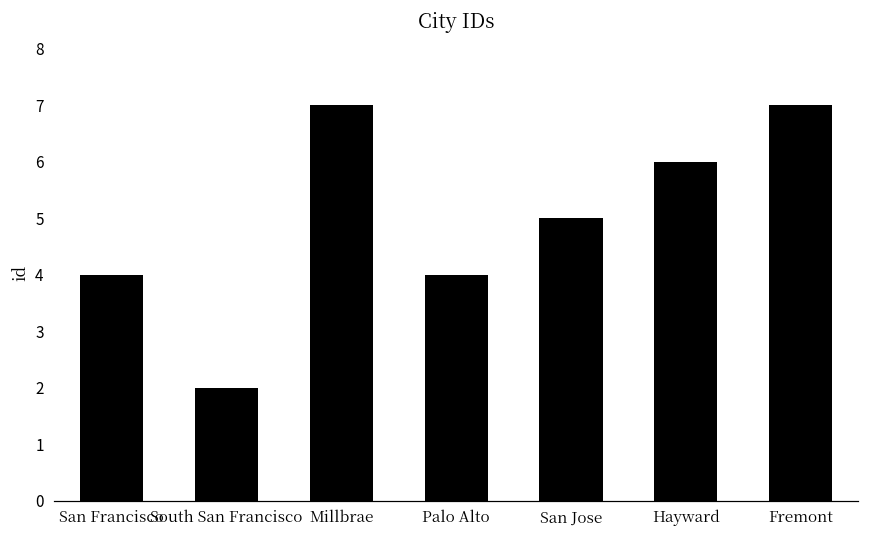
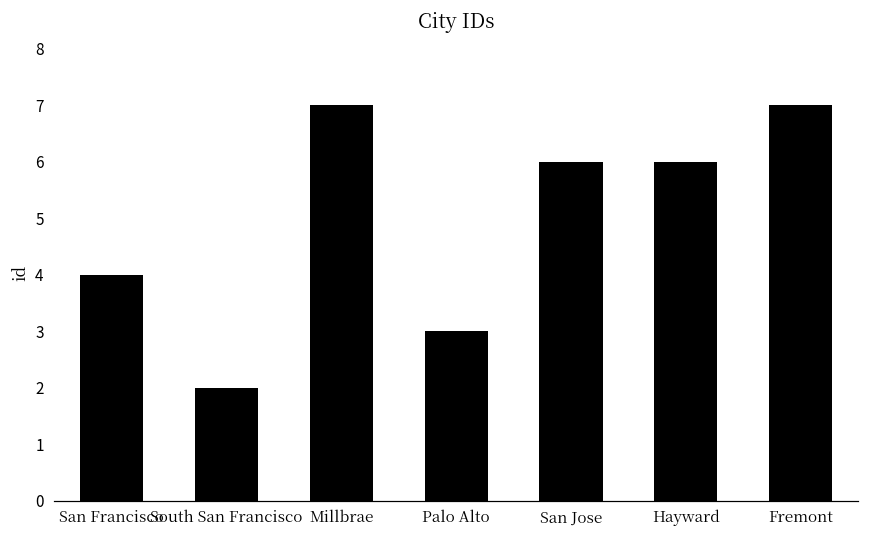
  {
    "San Francisco": 4,
    "South San Francisco": 2,
    "Millbrae": 7,
-   "Palo Alto": 4,
-   "San Jose": 5,
+   "Palo Alto": 3,
+   "San Jose": 6,
    "Hayward": 6,
    "Fremont": 7
  }
